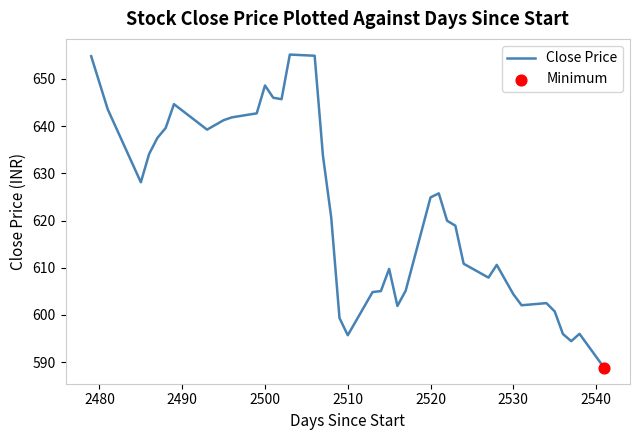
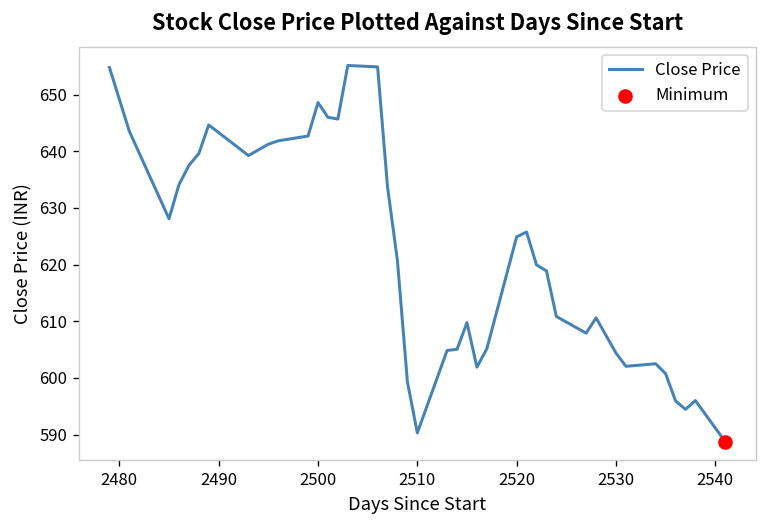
  {
    "Close Price": {
      "2500": 649,
-     "2510": 596,
+     "2510": 590,
      "2520": 625,
      "2530": 604
    }
  }
